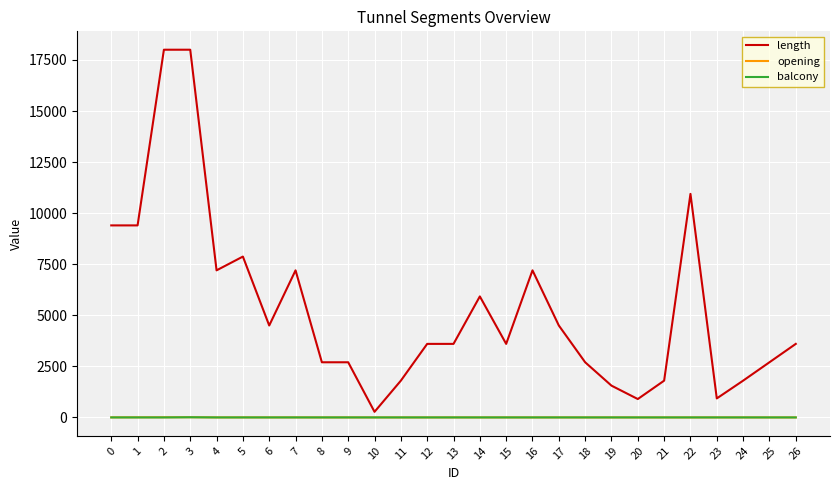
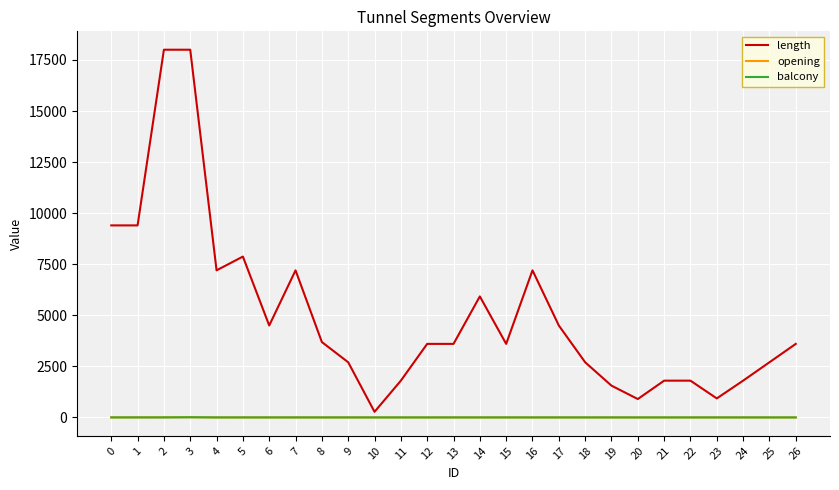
  {
    "length": {
      "0": 9400,
      "1": 9400,
      "2": 18000,
      "3": 18000,
      "4": 7200,
      "5": 7900,
      "6": 4500,
      "7": 7200,
-     "8": 2700,
+     "8": 3700,
      "9": 2700,
      "10": 300,
      "11": 1800,
      "12": 3600,
      "13": 3600,
      "14": 5900,
      "15": 3600,
      "16": 7200,
      "17": 4500,
      "18": 2700,
      "19": 1600,
      "20": 900,
      "21": 1800,
-     "22": 10900,
+     "22": 1800,
      "23": 900,
      "24": 1800,
      "25": 2700,
      "26": 3600
    },
    "balcony": {
      "0": 0,
      "1": 0,
      "2": 0,
      "3": 0,
      "4": 0,
      "5": 0,
      "6": 0,
      "7": 0,
      "8": 0,
      "9": 0,
      "10": 0,
      "11": 0,
      "12": 0,
      "13": 0,
      "14": 0,
      "15": 0,
      "16": 0,
      "17": 0,
      "18": 0,
      "19": 0,
      "20": 0,
      "21": 0,
      "22": 0,
      "23": 0,
      "24": 0,
      "25": 0,
      "26": 0
    }
  }
